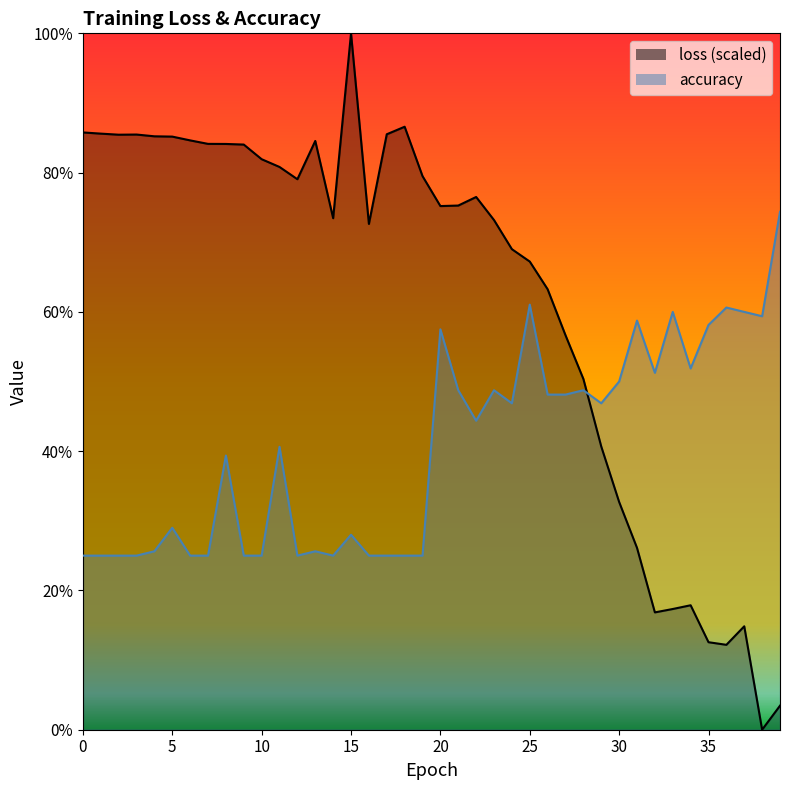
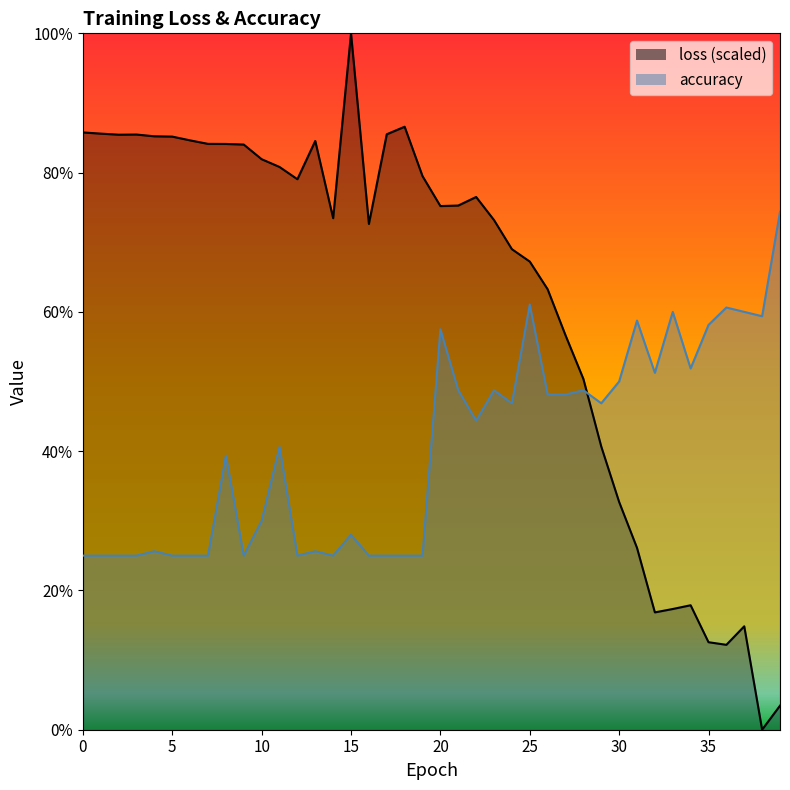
  {
    "accuracy": {
      "0": "25%",
-     "5": "29%",
-     "10": "25%",
+     "5": "25%",
+     "10": "30%",
      "15": "28%",
      "20": "57%",
      "25": "61%",
      "30": "50%",
      "35": "58%"
    }
  }
